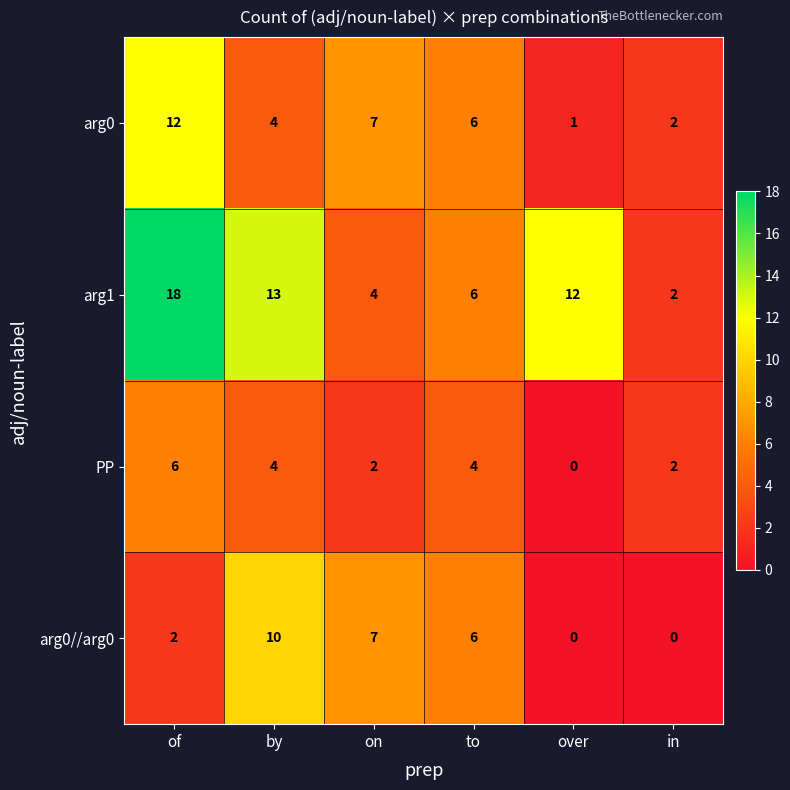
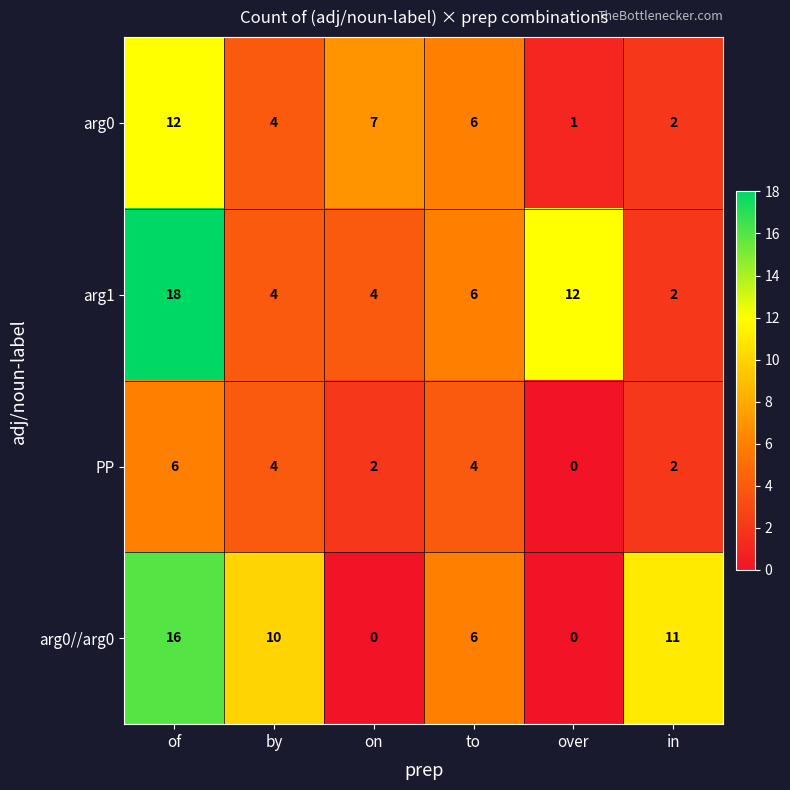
  {
    "arg0": {
      "of": 12,
      "by": 4,
      "on": 7,
      "to": 6,
      "over": 1,
      "in": 2
    },
    "arg1": {
      "of": 18,
-     "by": 13,
+     "by": 4,
      "on": 4,
      "to": 6,
      "over": 12,
      "in": 2
    },
    "PP": {
      "of": 6,
      "by": 4,
      "on": 2,
      "to": 4,
      "over": 0,
      "in": 2
    },
    "arg0//arg0": {
-     "of": 2,
+     "of": 16,
      "by": 10,
-     "on": 7,
+     "on": 0,
      "to": 6,
      "over": 0,
-     "in": 0
+     "in": 11
    }
  }
